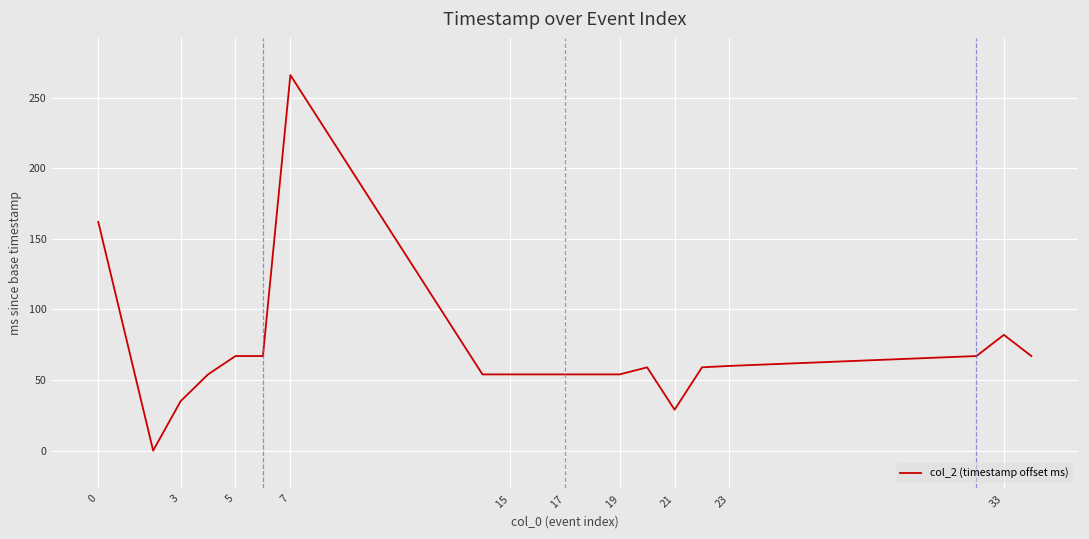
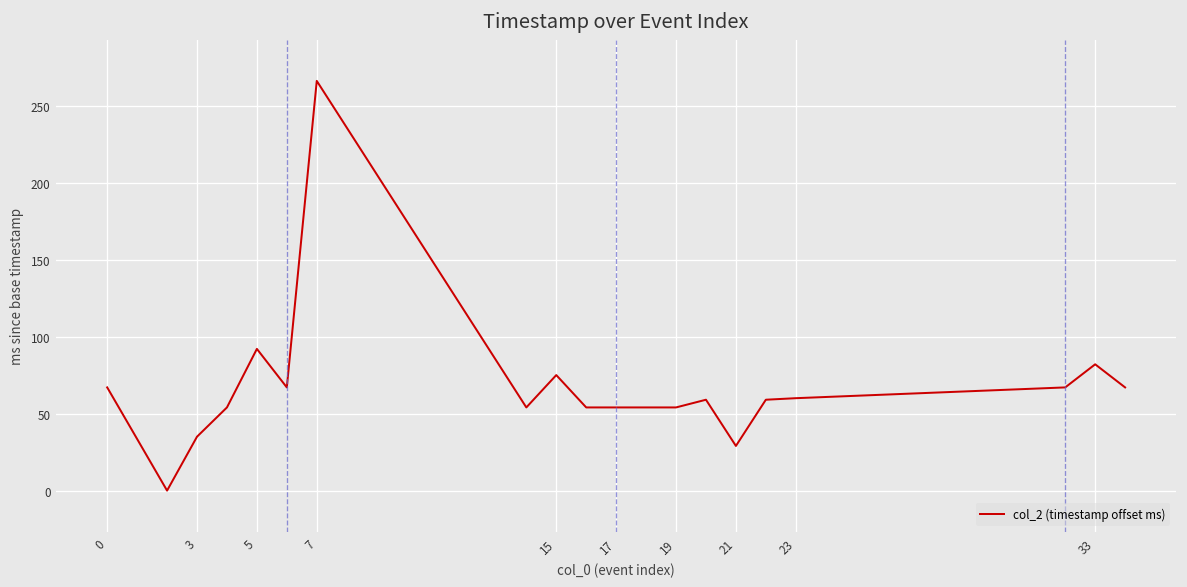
  {
-   "0": 162,
+   "0": 67,
    "3": 35,
-   "5": 67,
+   "5": 92,
    "7": 266,
-   "15": 54,
+   "15": 75,
    "17": 54,
    "19": 54,
    "21": 29,
    "23": 60,
    "33": 82
  }
